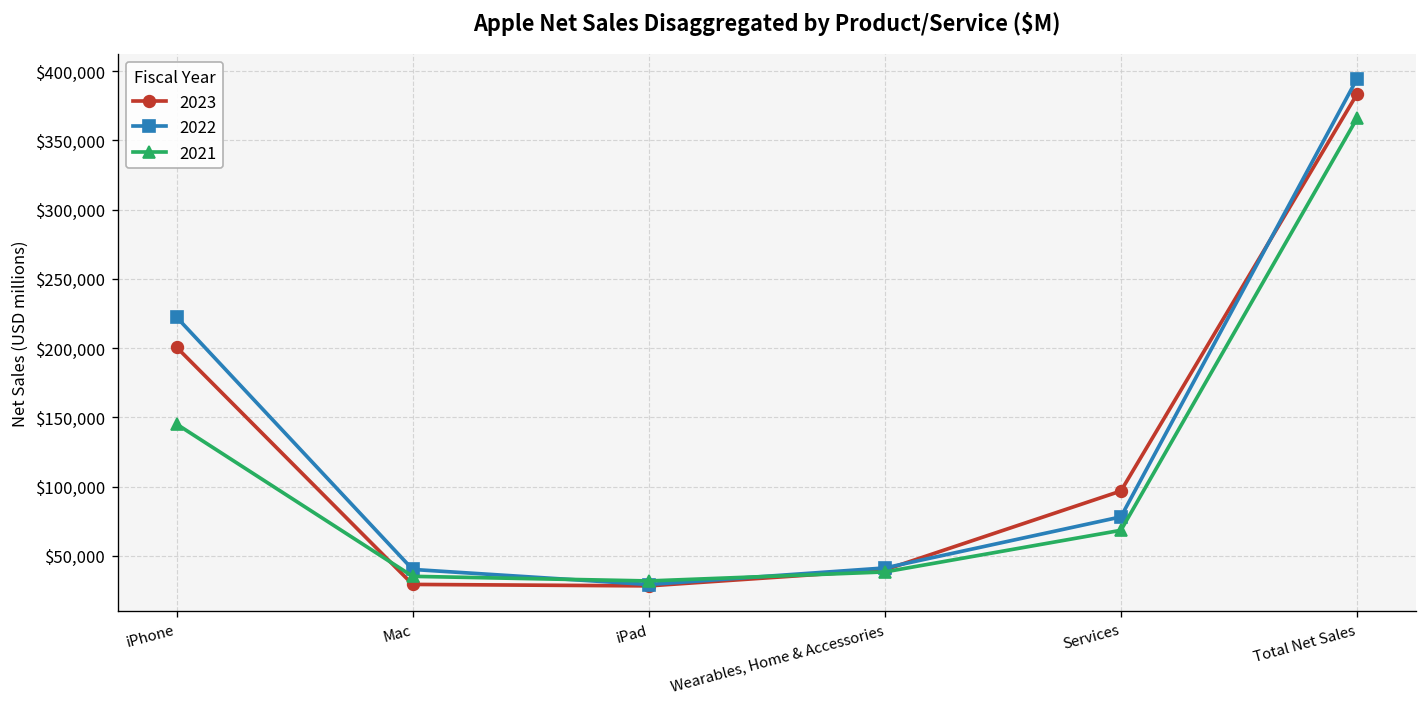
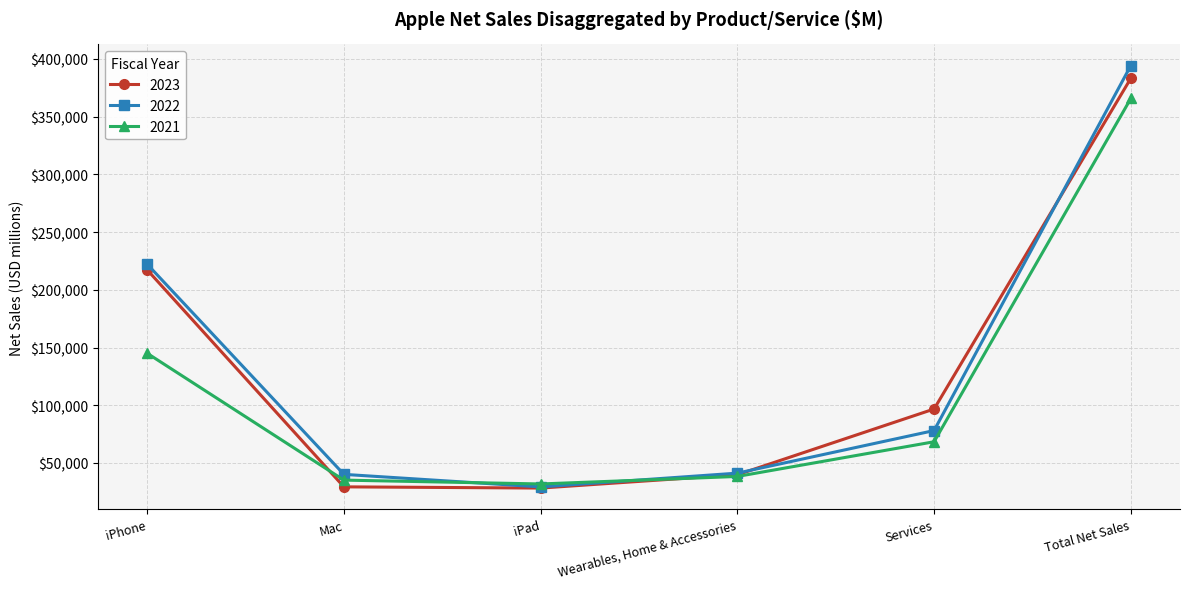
  {
    "2023": {
-     "iPhone": "$201,000",
+     "iPhone": "$217,000",
      "Mac": "$29,000",
      "Services": "$97,000",
      "Total Net Sales": "$383,000"
    },
    "2022": {
      "iPhone": "$222,000",
      "Mac": "$40,000",
      "Services": "$78,000",
      "Total Net Sales": "$394,000"
    },
    "2021": {
      "iPhone": "$145,000",
      "Mac": "$35,000",
      "iPad": "$32,000",
      "Services": "$68,000",
      "Total Net Sales": "$366,000"
    }
  }
